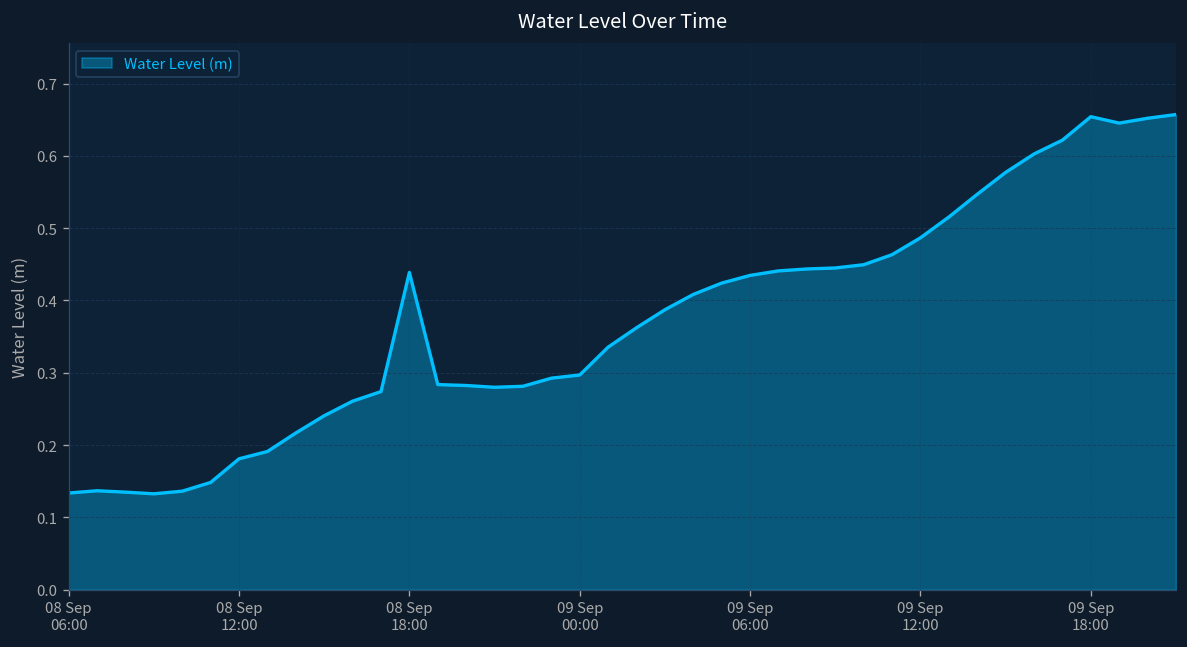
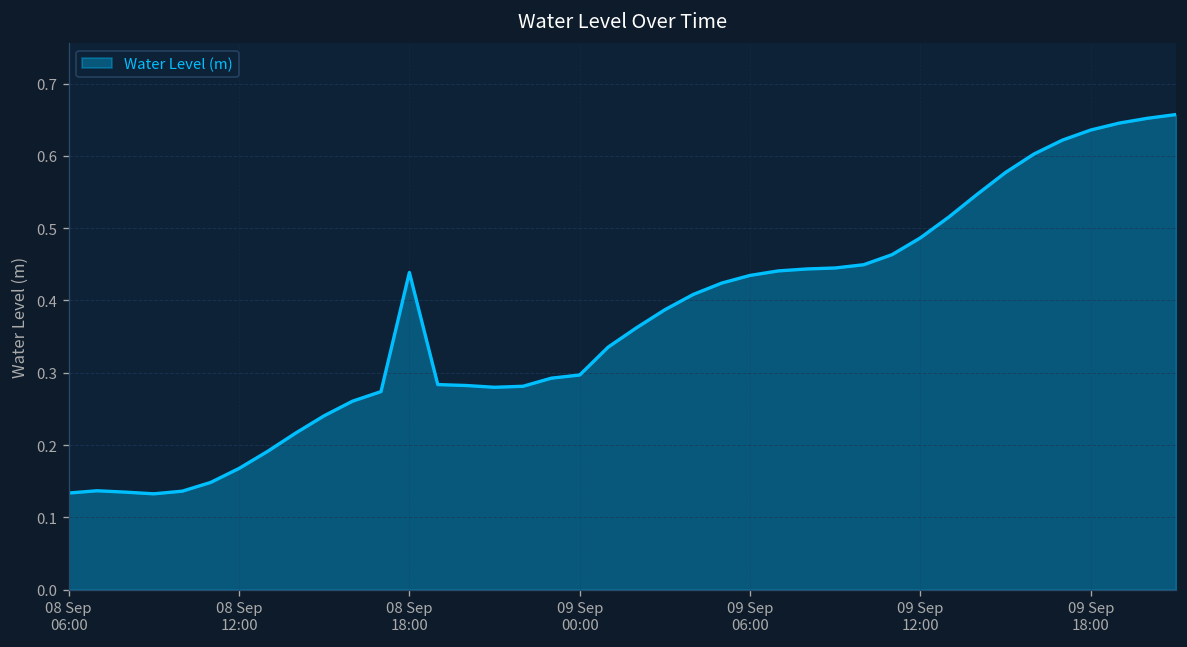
  {
    "08 Sep 06:00": 0.13,
-   "08 Sep 12:00": 0.18,
+   "08 Sep 12:00": 0.17,
    "08 Sep 18:00": 0.44,
    "09 Sep 00:00": 0.30,
    "09 Sep 06:00": 0.43,
    "09 Sep 12:00": 0.49,
-   "09 Sep 18:00": 0.65
+   "09 Sep 18:00": 0.64
  }
